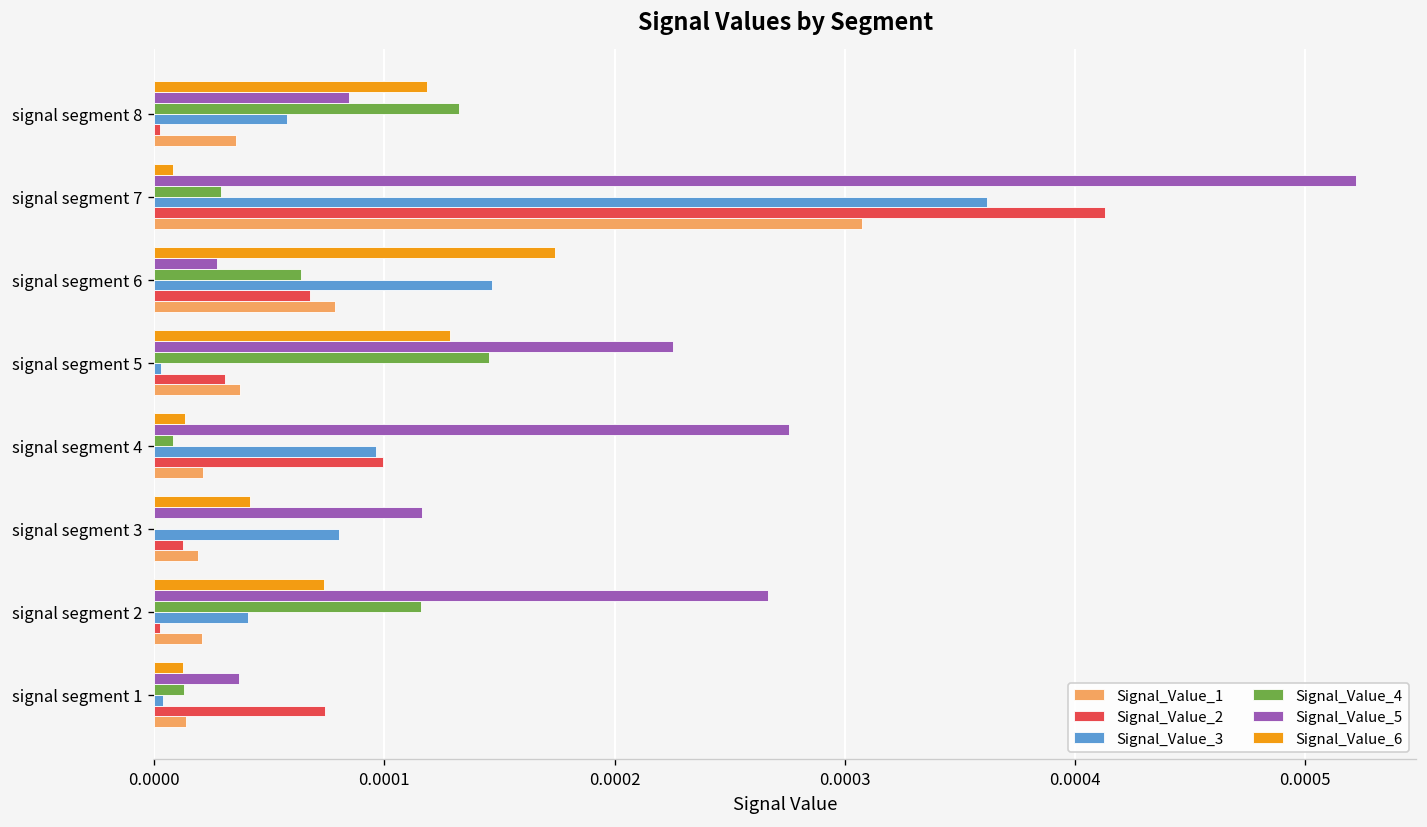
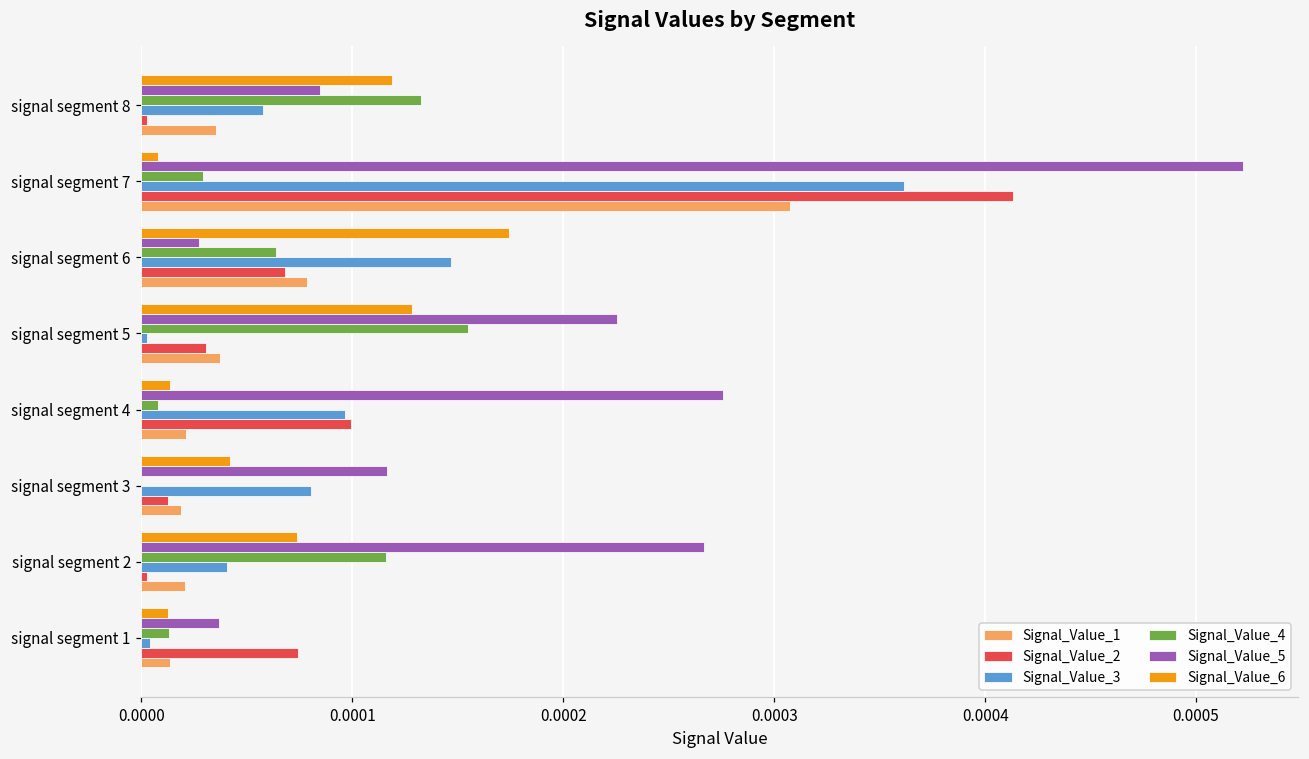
  {
    "Signal_Value_1": {
      "signal segment 8": 0.000035,
      "signal segment 7": 0.000308,
      "signal segment 6": 0.000079,
      "signal segment 5": 0.000037,
      "signal segment 4": 0.000021,
      "signal segment 3": 0.000019,
      "signal segment 2": 0.000021,
      "signal segment 1": 0.000014
    },
    "Signal_Value_2": {
      "signal segment 8": 0.000003,
      "signal segment 7": 0.000413,
      "signal segment 6": 0.000068,
      "signal segment 5": 0.000031,
      "signal segment 4": 0.000099,
      "signal segment 3": 0.000013,
      "signal segment 2": 0.000003,
      "signal segment 1": 0.000074
    },
    "Signal_Value_3": {
      "signal segment 8": 0.000058,
      "signal segment 7": 0.000362,
      "signal segment 6": 0.000147,
      "signal segment 5": 0.000003,
      "signal segment 4": 0.000096,
      "signal segment 3": 0.000080,
      "signal segment 2": 0.000041,
      "signal segment 1": 0.000004
    },
    "Signal_Value_4": {
      "signal segment 8": 0.000133,
      "signal segment 7": 0.000029,
      "signal segment 6": 0.000064,
-     "signal segment 5": 0.000145,
+     "signal segment 5": 0.000155,
      "signal segment 4": 0.000008,
      "signal segment 2": 0.000116,
      "signal segment 1": 0.000013
    },
    "Signal_Value_5": {
      "signal segment 8": 0.000085,
      "signal segment 7": 0.000522,
      "signal segment 6": 0.000027,
      "signal segment 5": 0.000225,
      "signal segment 4": 0.000276,
      "signal segment 3": 0.000116,
      "signal segment 2": 0.000267,
      "signal segment 1": 0.000037
    },
    "Signal_Value_6": {
      "signal segment 8": 0.000119,
      "signal segment 7": 0.000008,
      "signal segment 6": 0.000174,
      "signal segment 5": 0.000128,
      "signal segment 4": 0.000014,
      "signal segment 3": 0.000042,
      "signal segment 2": 0.000074,
      "signal segment 1": 0.000012
    }
  }
